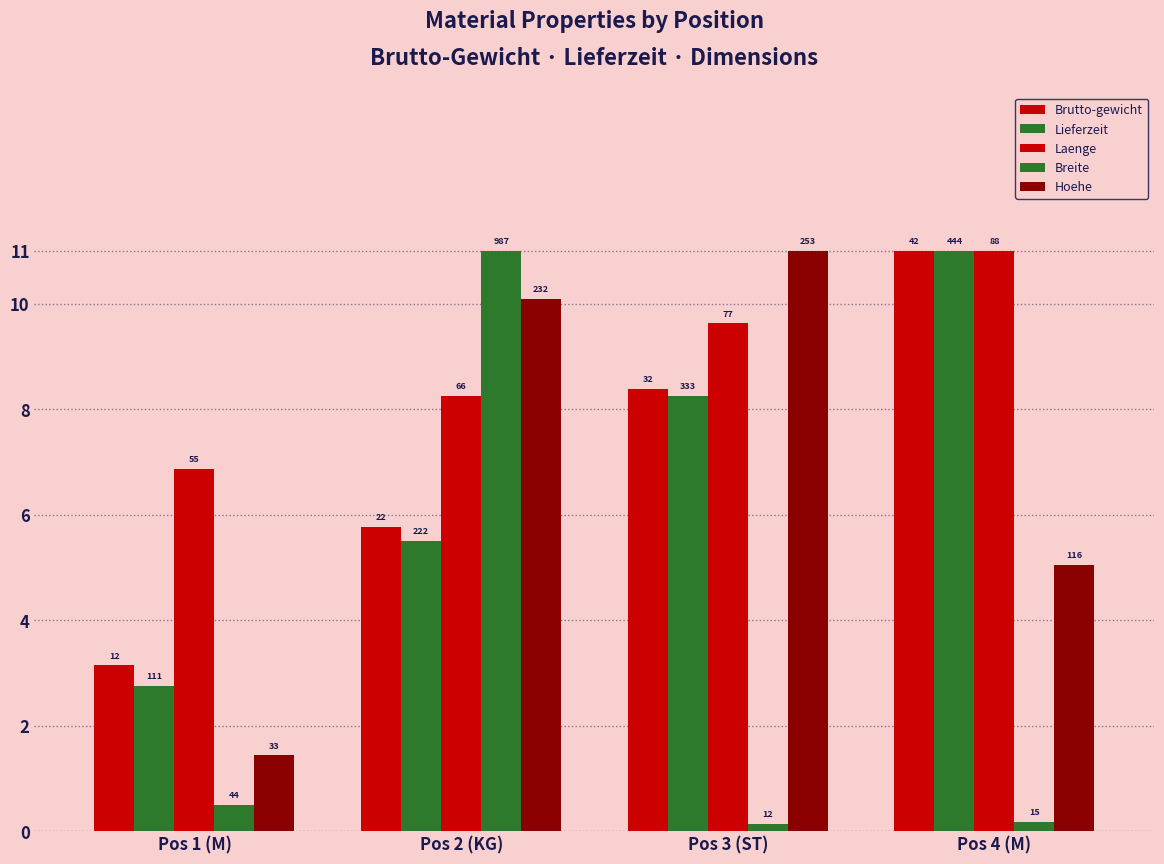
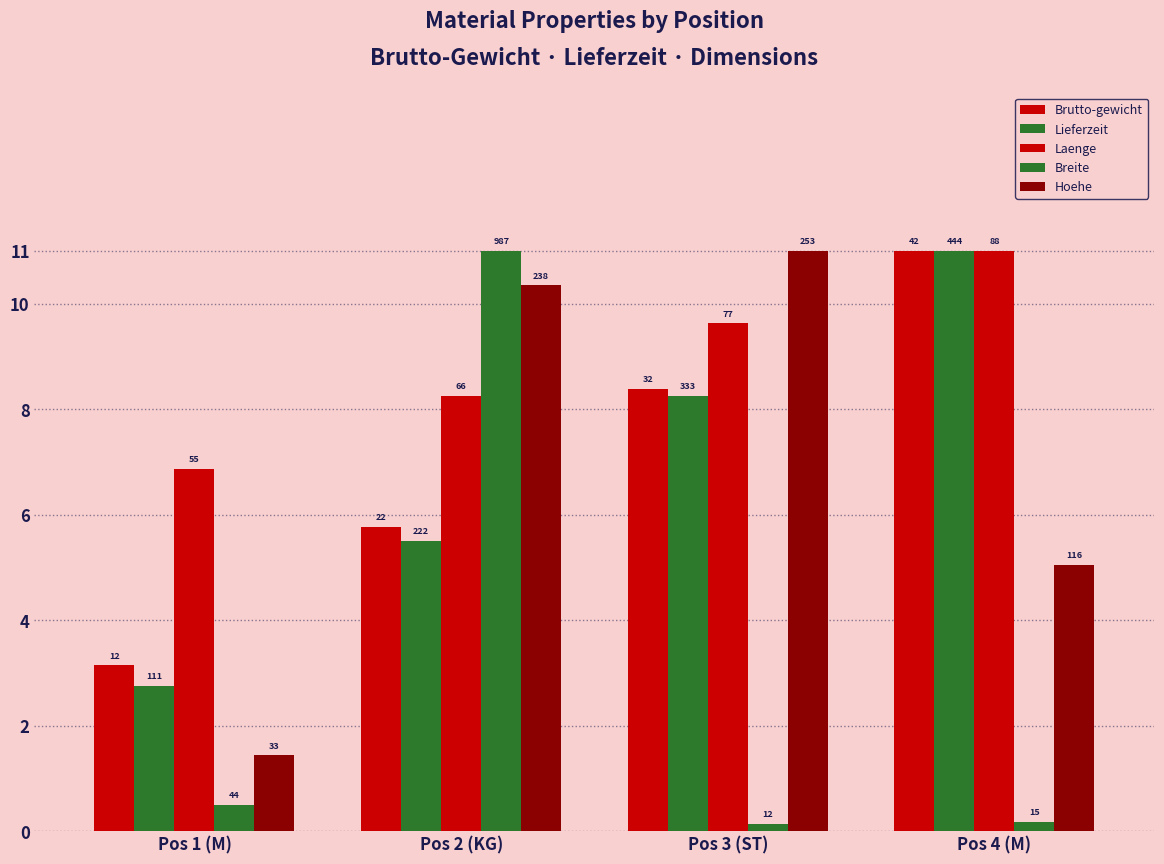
  {
    "Hoehe": {
-     "Pos 2 (KG)": 232
+     "Pos 2 (KG)": 238
    }
  }
